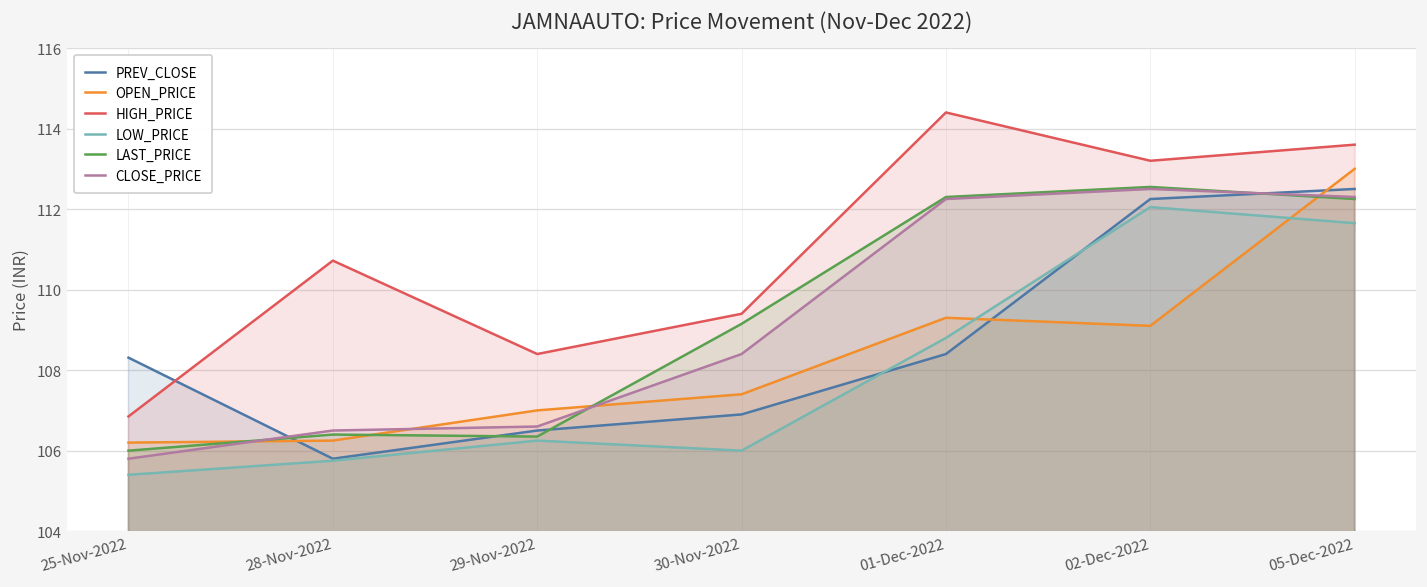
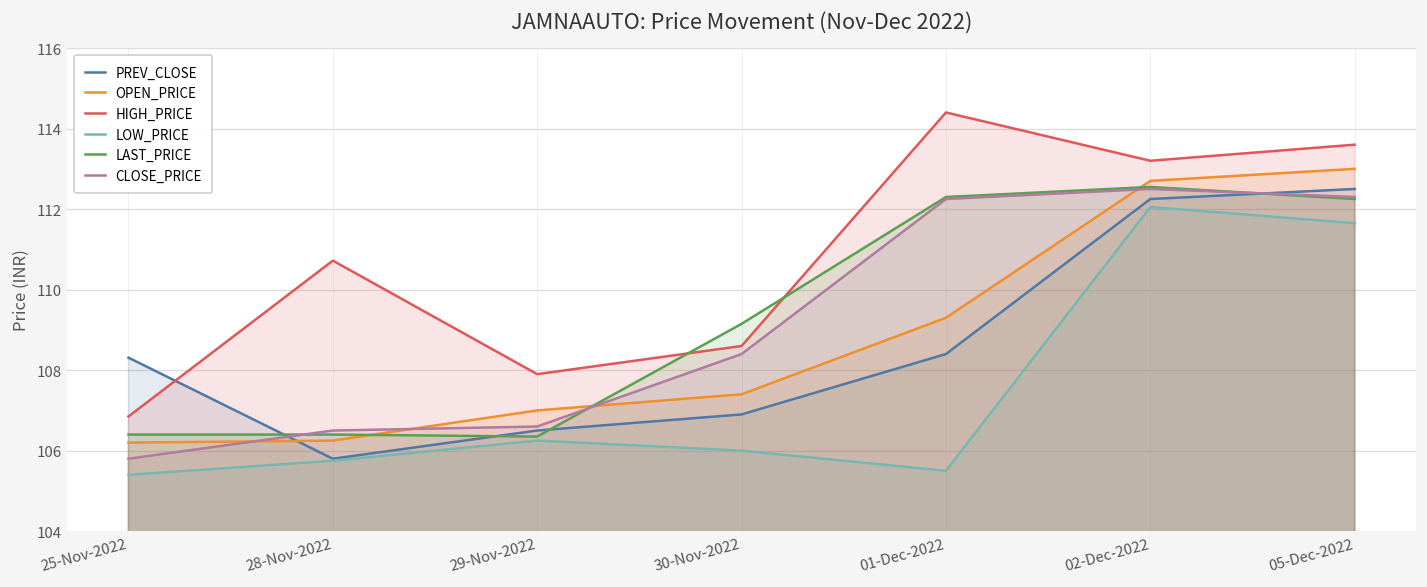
  {
    "PREV_CLOSE": {
      "25-Nov-2022": 108.3,
      "29-Nov-2022": 106.5,
      "30-Nov-2022": 106.9,
      "01-Dec-2022": 108.4,
      "02-Dec-2022": 112.3,
      "05-Dec-2022": 112.5
    },
    "OPEN_PRICE": {
      "25-Nov-2022": 106.2,
      "28-Nov-2022": 106.3,
      "29-Nov-2022": 107.0,
      "30-Nov-2022": 107.4,
      "01-Dec-2022": 109.3,
-     "02-Dec-2022": 109.1,
+     "02-Dec-2022": 112.7,
      "05-Dec-2022": 113.0
    },
    "HIGH_PRICE": {
      "25-Nov-2022": 106.9,
      "28-Nov-2022": 110.7,
-     "29-Nov-2022": 108.4,
-     "30-Nov-2022": 109.4,
+     "29-Nov-2022": 107.9,
+     "30-Nov-2022": 108.6,
      "01-Dec-2022": 114.4,
      "02-Dec-2022": 113.2,
      "05-Dec-2022": 113.6
    },
    "LOW_PRICE": {
      "25-Nov-2022": 105.4,
      "29-Nov-2022": 106.3,
      "30-Nov-2022": 106.0,
-     "01-Dec-2022": 108.8,
+     "01-Dec-2022": 105.5,
      "02-Dec-2022": 112.1,
      "05-Dec-2022": 111.7
    },
    "LAST_PRICE": {
-     "25-Nov-2022": 106.0,
+     "25-Nov-2022": 106.4,
      "28-Nov-2022": 106.4,
      "29-Nov-2022": 106.4,
      "30-Nov-2022": 109.2
    },
    "CLOSE_PRICE": {
      "25-Nov-2022": 105.8,
      "28-Nov-2022": 106.5,
      "29-Nov-2022": 106.6,
      "30-Nov-2022": 108.4
    }
  }
